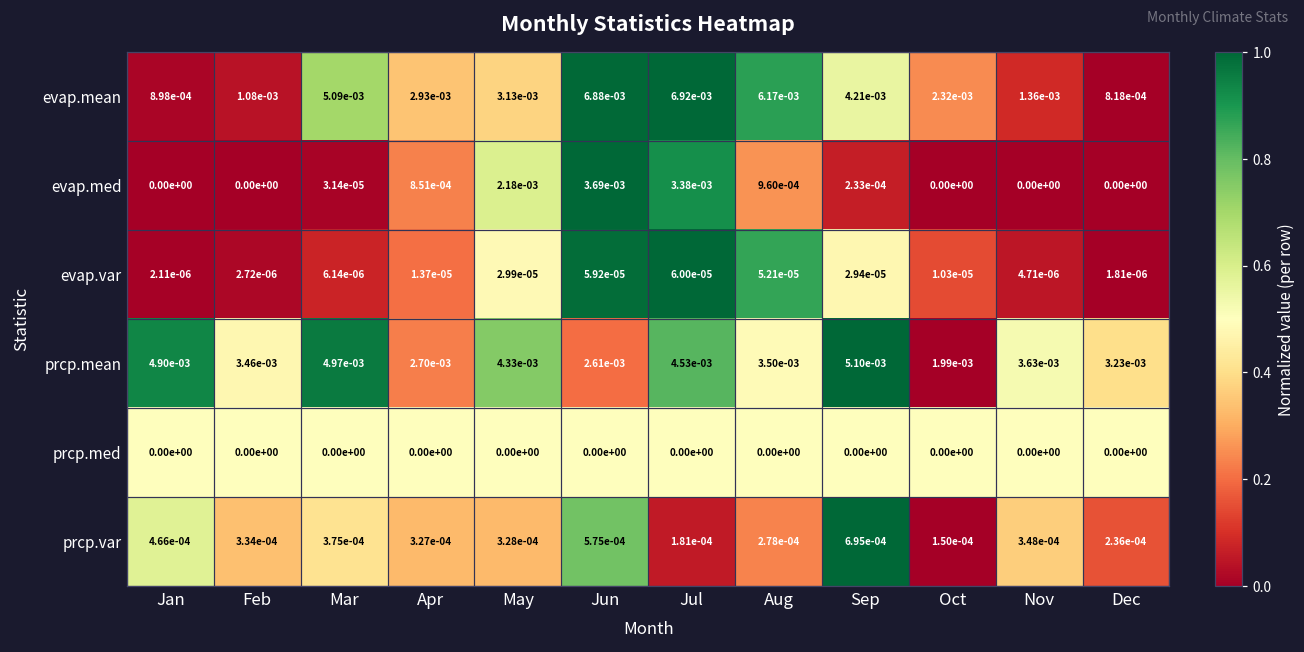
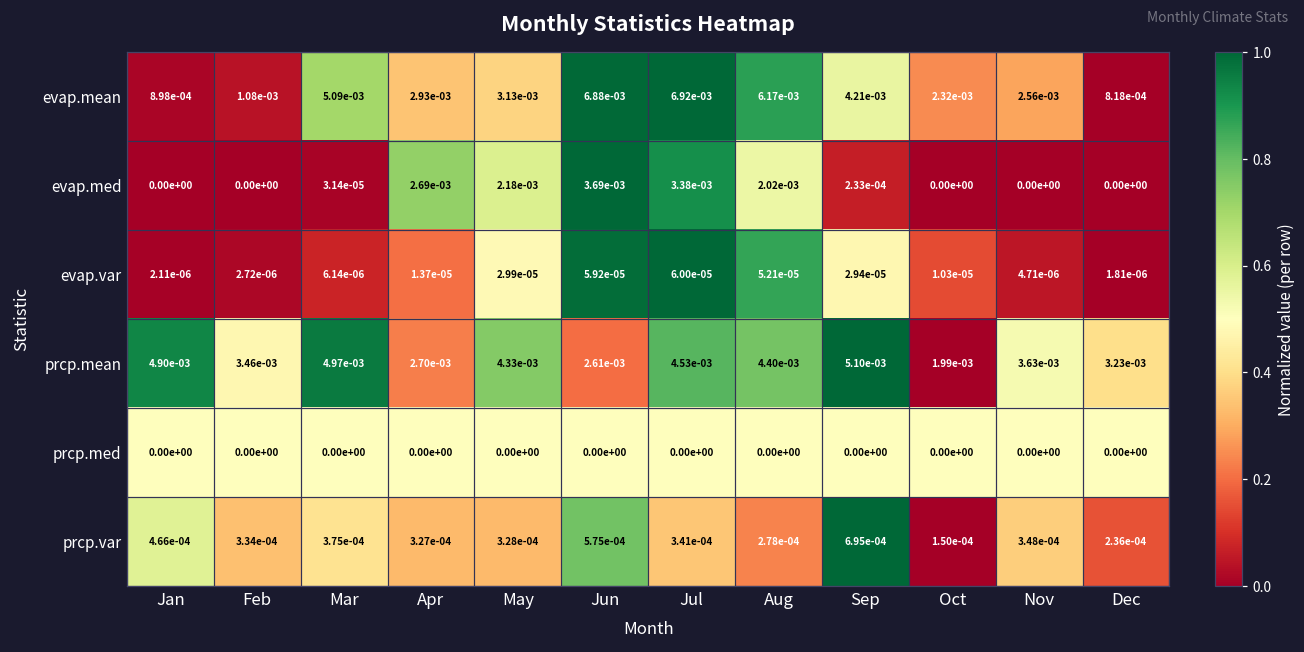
  {
    "evap.mean": {
      "Jan": "8.98e-04",
      "Feb": "1.08e-03",
      "Mar": "5.09e-03",
      "Apr": "2.93e-03",
      "May": "3.13e-03",
      "Jun": "6.88e-03",
      "Jul": "6.92e-03",
      "Aug": "6.17e-03",
      "Sep": "4.21e-03",
      "Oct": "2.32e-03",
-     "Nov": "1.36e-03",
+     "Nov": "2.56e-03",
      "Dec": "8.18e-04"
    },
    "evap.med": {
      "Jan": "0.00e+00",
      "Feb": "0.00e+00",
      "Mar": "3.14e-05",
-     "Apr": "8.51e-04",
+     "Apr": "2.69e-03",
      "May": "2.18e-03",
      "Jun": "3.69e-03",
      "Jul": "3.38e-03",
-     "Aug": "9.60e-04",
+     "Aug": "2.02e-03",
      "Sep": "2.33e-04",
      "Oct": "0.00e+00",
      "Nov": "0.00e+00",
      "Dec": "0.00e+00"
    },
    "evap.var": {
      "Jan": "2.11e-06",
      "Feb": "2.72e-06",
      "Mar": "6.14e-06",
      "Apr": "1.37e-05",
      "May": "2.99e-05",
      "Jun": "5.92e-05",
      "Jul": "6.00e-05",
      "Aug": "5.21e-05",
      "Sep": "2.94e-05",
      "Oct": "1.03e-05",
      "Nov": "4.71e-06",
      "Dec": "1.81e-06"
    },
    "prcp.mean": {
      "Jan": "4.90e-03",
      "Feb": "3.46e-03",
      "Mar": "4.97e-03",
      "Apr": "2.70e-03",
      "May": "4.33e-03",
      "Jun": "2.61e-03",
      "Jul": "4.53e-03",
-     "Aug": "3.50e-03",
+     "Aug": "4.40e-03",
      "Sep": "5.10e-03",
      "Oct": "1.99e-03",
      "Nov": "3.63e-03",
      "Dec": "3.23e-03"
    },
    "prcp.med": {
      "Jan": "0.00e+00",
      "Feb": "0.00e+00",
      "Mar": "0.00e+00",
      "Apr": "0.00e+00",
      "May": "0.00e+00",
      "Jun": "0.00e+00",
      "Jul": "0.00e+00",
      "Aug": "0.00e+00",
      "Sep": "0.00e+00",
      "Oct": "0.00e+00",
      "Nov": "0.00e+00",
      "Dec": "0.00e+00"
    },
    "prcp.var": {
      "Jan": "4.66e-04",
      "Feb": "3.34e-04",
      "Mar": "3.75e-04",
      "Apr": "3.27e-04",
      "May": "3.28e-04",
      "Jun": "5.75e-04",
-     "Jul": "1.81e-04",
+     "Jul": "3.41e-04",
      "Aug": "2.78e-04",
      "Sep": "6.95e-04",
      "Oct": "1.50e-04",
      "Nov": "3.48e-04",
      "Dec": "2.36e-04"
    }
  }
